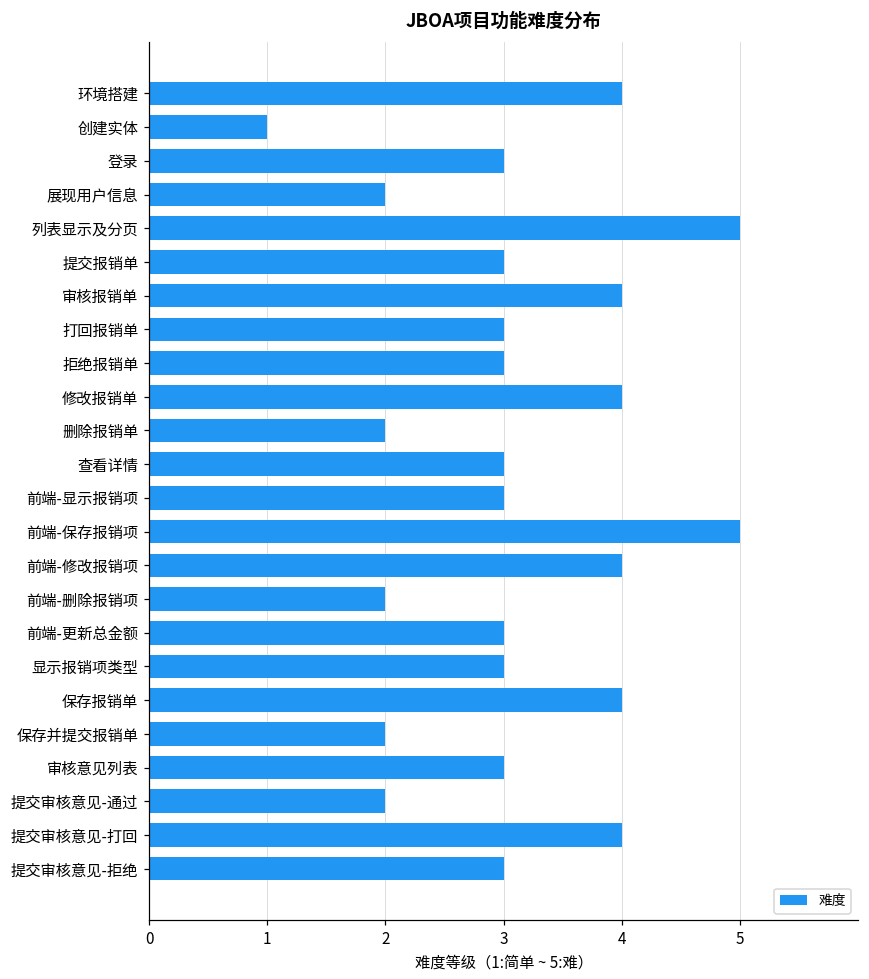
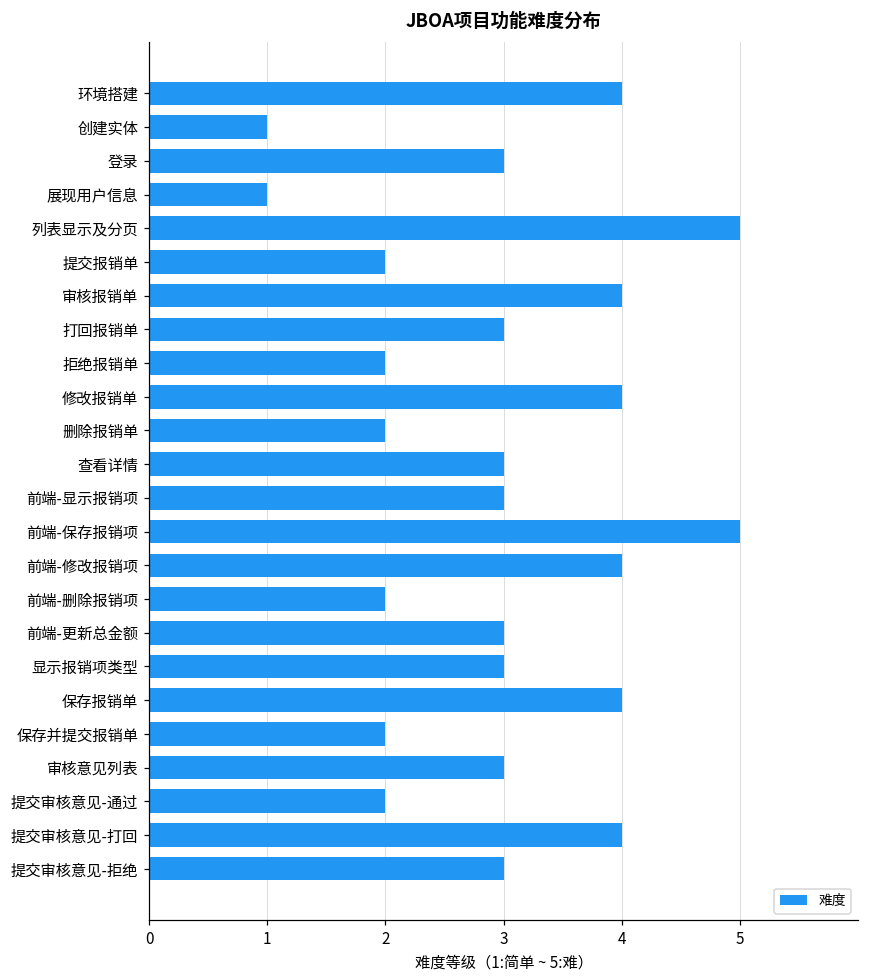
  {
    "环境搭建": 4,
    "创建实体": 1,
    "登录": 3,
-   "展现用户信息": 2,
+   "展现用户信息": 1,
    "列表显示及分页": 5,
-   "提交报销单": 3,
+   "提交报销单": 2,
    "审核报销单": 4,
    "打回报销单": 3,
-   "拒绝报销单": 3,
+   "拒绝报销单": 2,
    "修改报销单": 4,
    "删除报销单": 2,
    "查看详情": 3,
    "前端-显示报销项": 3,
    "前端-保存报销项": 5,
    "前端-修改报销项": 4,
    "前端-删除报销项": 2,
    "前端-更新总金额": 3,
    "显示报销项类型": 3,
    "保存报销单": 4,
    "保存并提交报销单": 2,
    "审核意见列表": 3,
    "提交审核意见-通过": 2,
    "提交审核意见-打回": 4,
    "提交审核意见-拒绝": 3
  }
